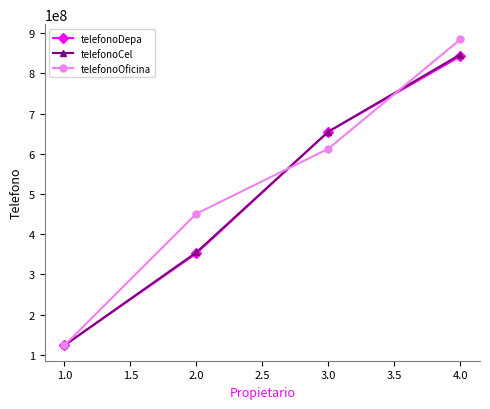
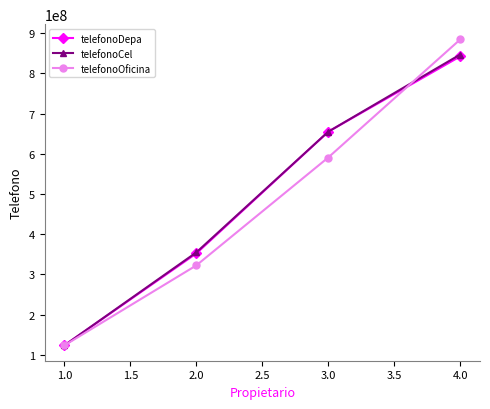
  {
    "telefonoOficina": {
-     "2.0": 450000000,
-     "3.0": 610000000,
+     "2.0": 320000000,
+     "3.0": 590000000,
      "4.0": 880000000
    }
  }
